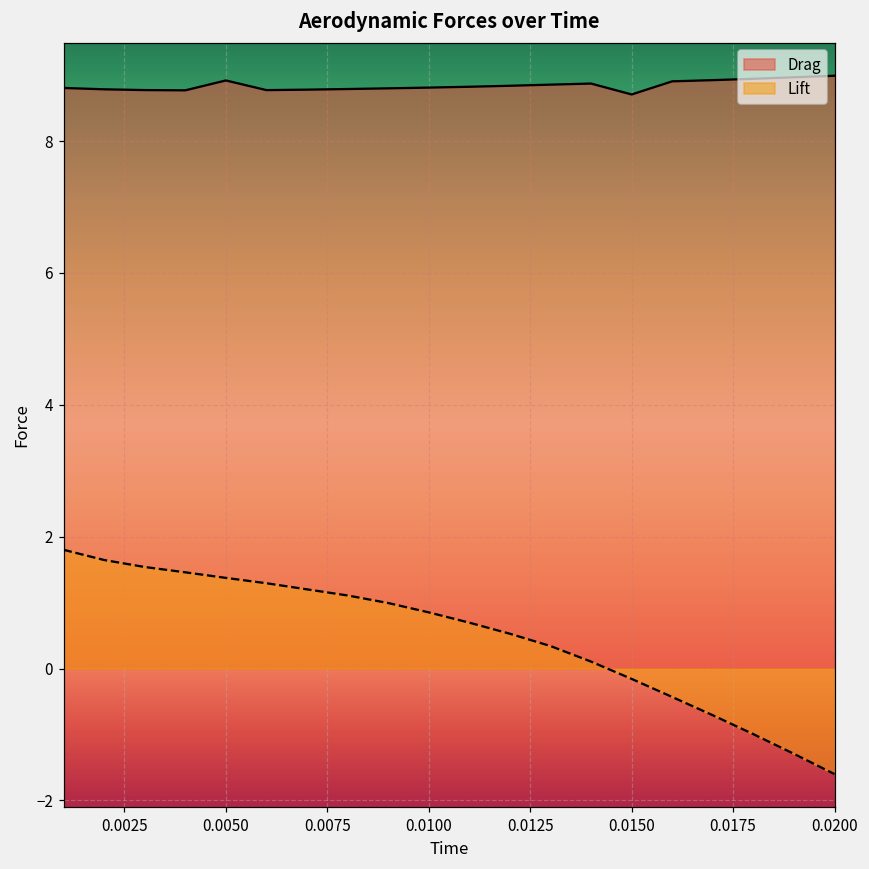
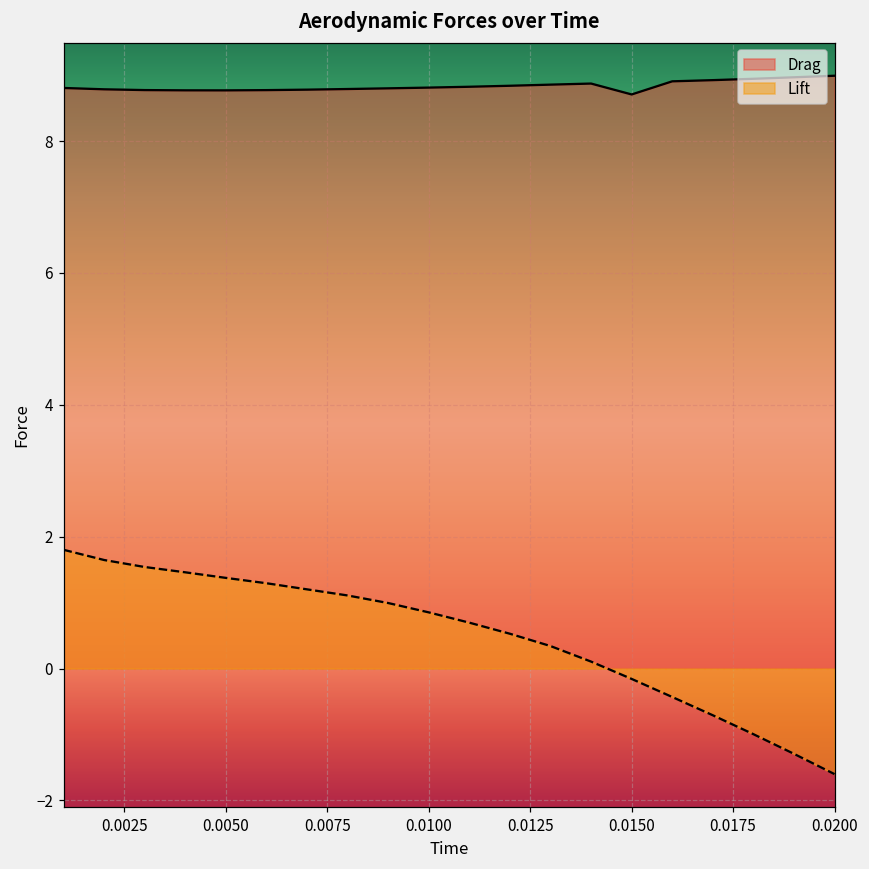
  {
    "Drag": {
-     "0.0050": 8.9,
+     "0.0050": 8.8,
      "0.0100": 8.8,
      "0.0150": 8.7,
      "0.0200": 9.0
    }
  }
